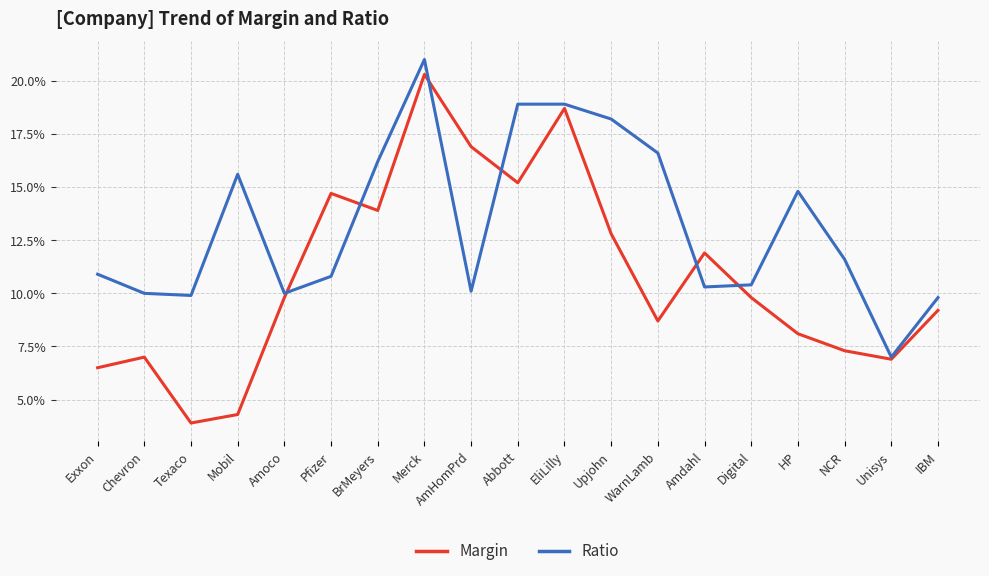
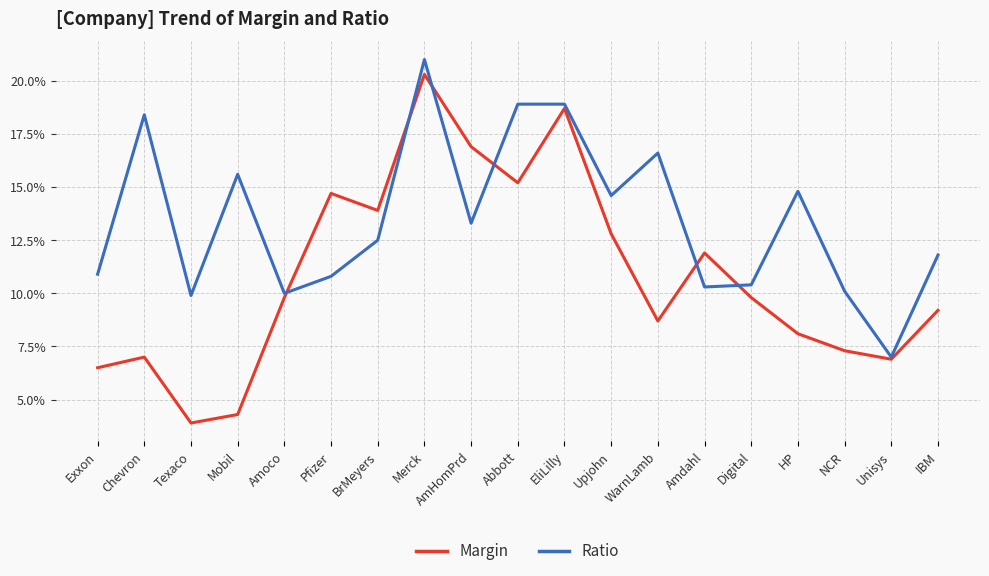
  {
    "Margin": {
      "Exxon": "6.5%",
      "Chevron": "7.0%",
      "Texaco": "3.9%",
      "Mobil": "4.3%",
      "Amoco": "9.8%",
      "Pfizer": "14.7%",
      "BrMeyers": "13.9%",
      "Merck": "20.3%",
      "AmHomPrd": "16.9%",
      "Abbott": "15.2%",
      "EliLilly": "18.7%",
      "Upjohn": "12.8%",
      "WarnLamb": "8.7%",
      "Amdahl": "11.9%",
      "Digital": "9.8%",
      "HP": "8.1%",
      "NCR": "7.3%",
      "IBM": "9.2%"
    },
    "Ratio": {
      "Exxon": "10.9%",
-     "Chevron": "10.0%",
+     "Chevron": "18.4%",
      "Texaco": "9.9%",
      "Mobil": "15.6%",
      "Amoco": "10.0%",
      "Pfizer": "10.8%",
-     "BrMeyers": "16.2%",
+     "BrMeyers": "12.5%",
      "Merck": "21.0%",
-     "AmHomPrd": "10.1%",
+     "AmHomPrd": "13.3%",
      "Abbott": "18.9%",
      "EliLilly": "18.9%",
-     "Upjohn": "18.2%",
+     "Upjohn": "14.6%",
      "WarnLamb": "16.6%",
      "Amdahl": "10.3%",
      "Digital": "10.4%",
      "HP": "14.8%",
-     "NCR": "11.6%",
-     "IBM": "9.8%"
+     "NCR": "10.1%",
+     "IBM": "11.8%"
    }
  }
